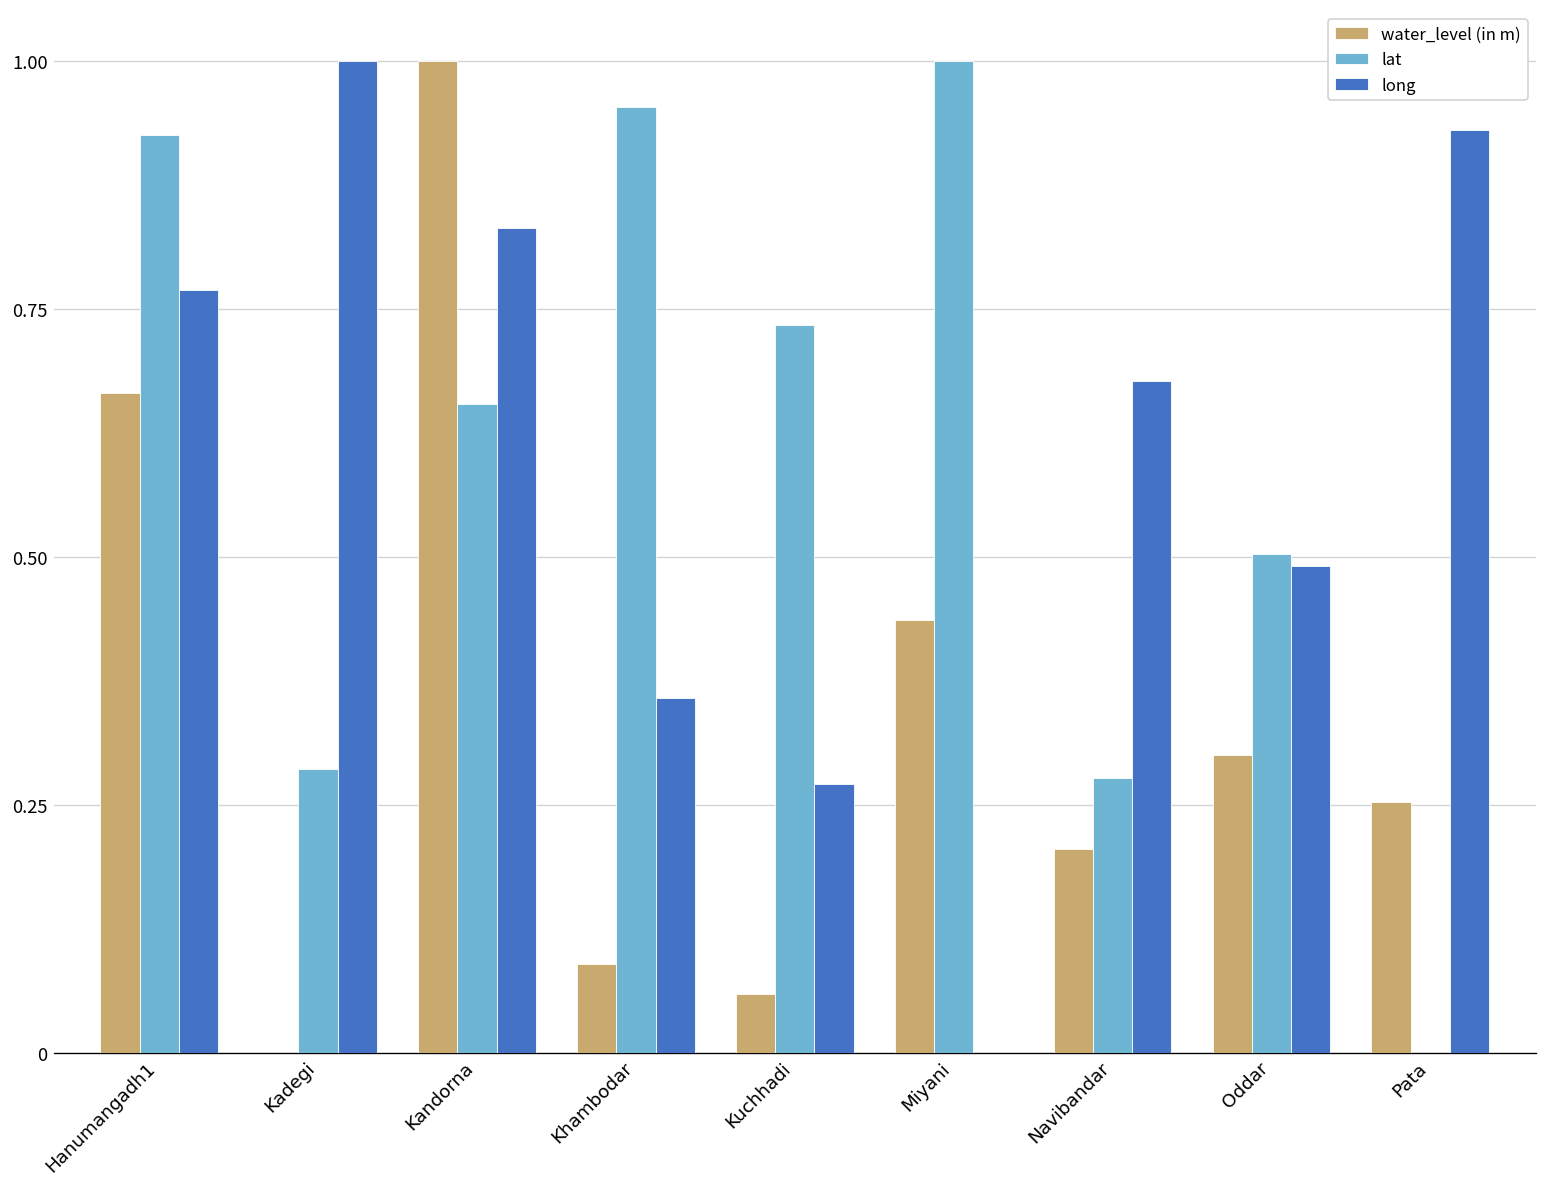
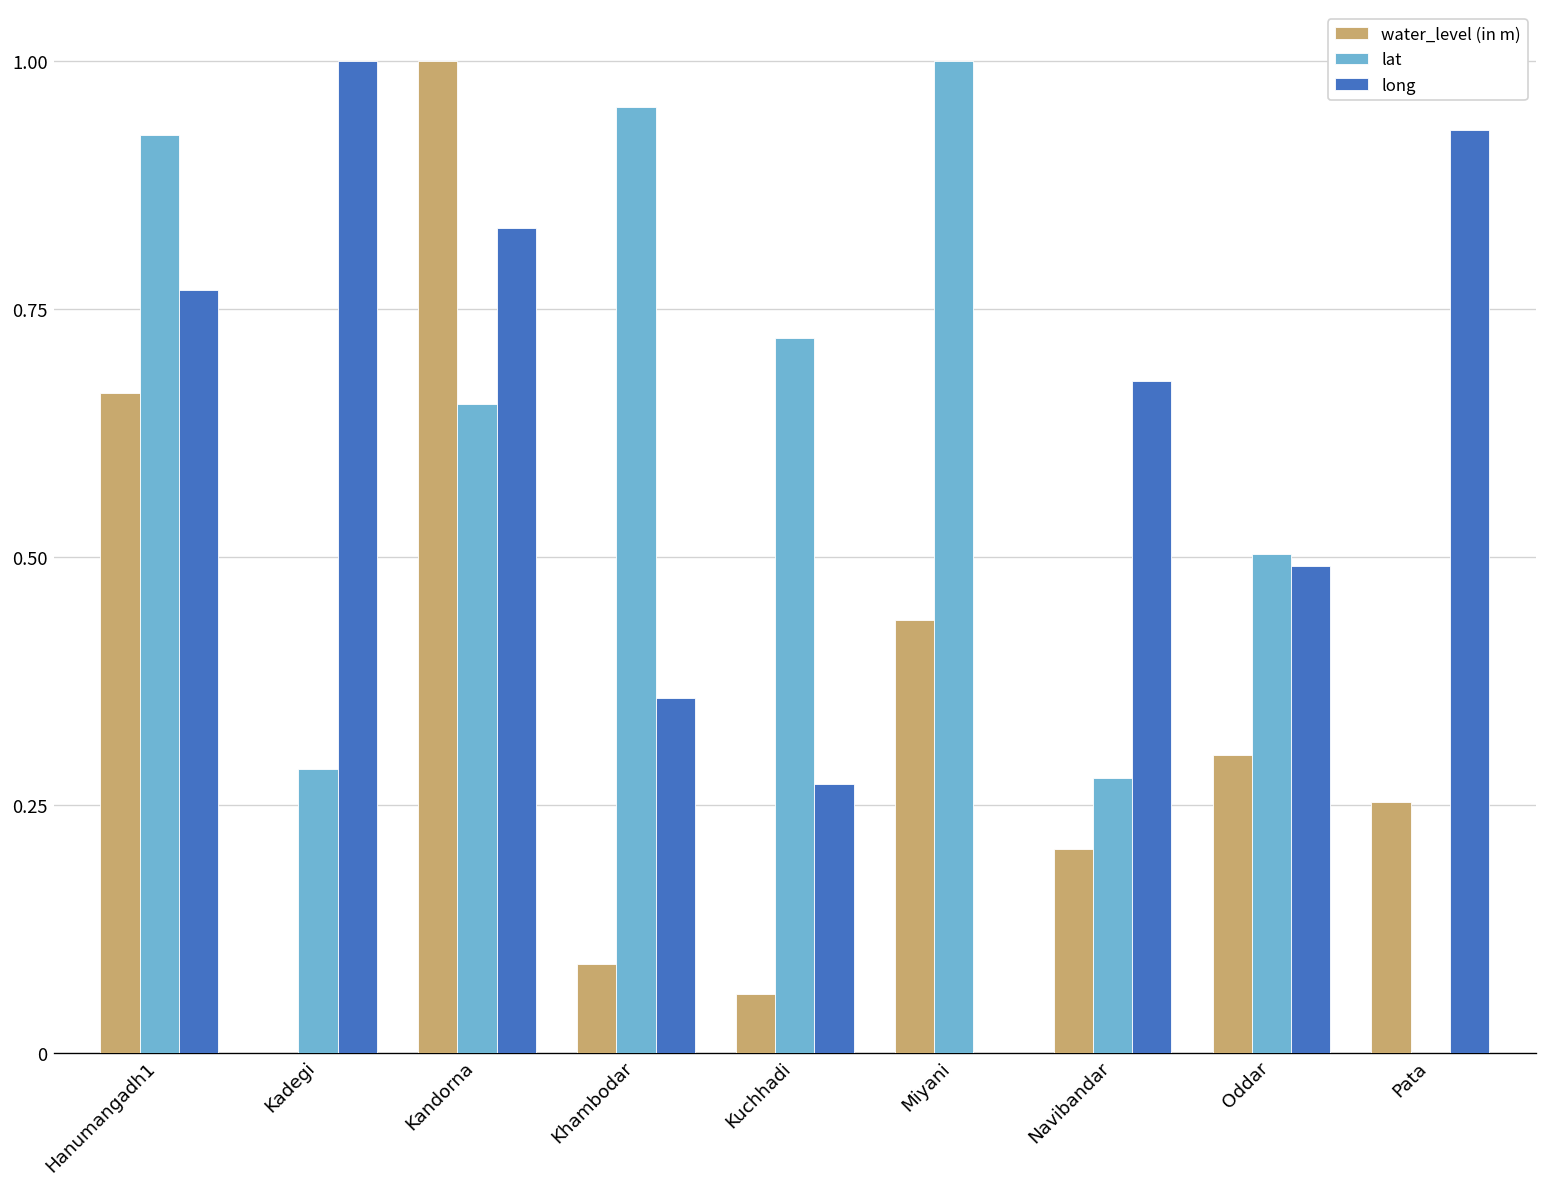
  {
    "water_level (in m)": {
      "Hanumangadh1": 0.67,
      "Kadegi": 0.00,
      "Kandorna": 1.00,
      "Khambodar": 0.09,
      "Kuchhadi": 0.06,
      "Miyani": 0.44,
      "Navibandar": 0.21,
      "Oddar": 0.30,
      "Pata": 0.25
    },
    "lat": {
      "Hanumangadh1": 0.92,
      "Kadegi": 0.29,
      "Kandorna": 0.65,
      "Khambodar": 0.95,
-     "Kuchhadi": 0.73,
+     "Kuchhadi": 0.72,
      "Miyani": 1.00,
      "Navibandar": 0.28,
      "Oddar": 0.50,
      "Pata": 0.00
    },
    "long": {
      "Hanumangadh1": 0.77,
      "Kadegi": 1.00,
      "Kandorna": 0.83,
      "Khambodar": 0.36,
      "Kuchhadi": 0.27,
      "Miyani": 0.00,
      "Navibandar": 0.68,
      "Oddar": 0.49,
      "Pata": 0.93
    }
  }
